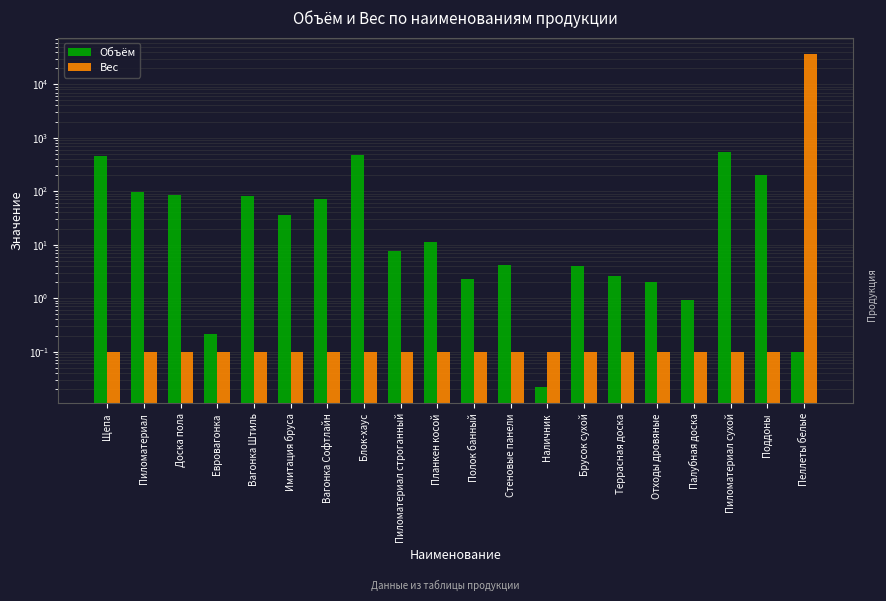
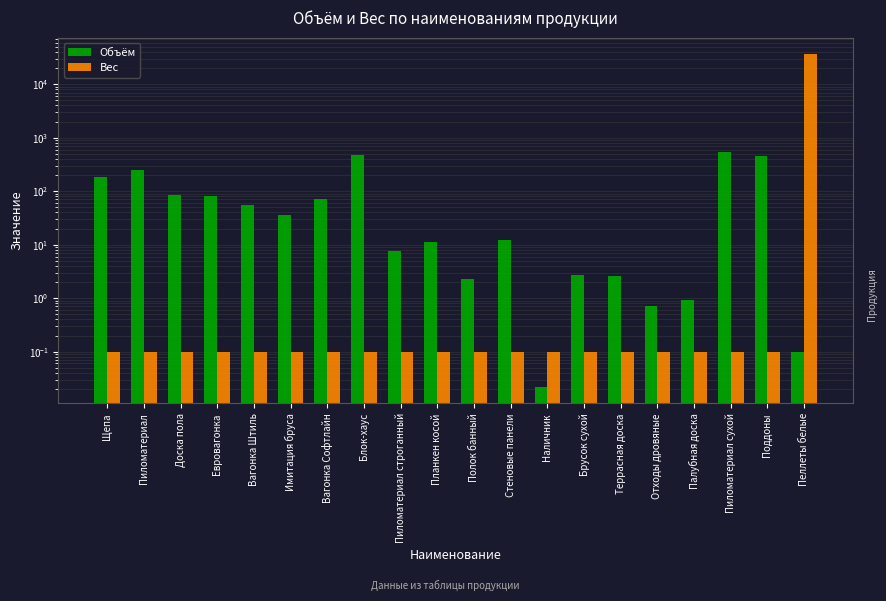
  {
    "Объём": {
-     "Щепа": 500,
-     "Пиломатериал": 100,
+     "Щепа": 180,
+     "Пиломатериал": 300,
      "Доска пола": 80,
-     "Евровагонка": 0.21,
-     "Вагонка Штиль": 80,
+     "Евровагонка": 80,
+     "Вагонка Штиль": 50,
      "Имитация бруса": 40,
      "Вагонка Софтлайн": 70,
      "Блок-хаус": 500,
      "Пиломатериал строганный": 8,
      "Планкен косой": 11,
      "Полок банный": 2.3,
-     "Стеновые панели": 4,
+     "Стеновые панели": 12,
      "Наличник": 0.02,
-     "Брусок сухой": 4,
+     "Брусок сухой": 3,
      "Террасная доска": 3,
-     "Отходы дровяные": 2.0,
+     "Отходы дровяные": 0.7,
      "Палубная доска": 0.9,
      "Пиломатериал сухой": 500,
-     "Поддоны": 200,
+     "Поддоны": 500,
      "Пеллеты белые": 0.10
    },
    "Вес": {
      "Щепа": 0.10,
      "Пиломатериал": 0.10,
      "Доска пола": 0.10,
      "Евровагонка": 0.10,
      "Вагонка Штиль": 0.10,
      "Имитация бруса": 0.10,
      "Вагонка Софтлайн": 0.10,
      "Блок-хаус": 0.10,
      "Пиломатериал строганный": 0.10,
      "Планкен косой": 0.10,
      "Полок банный": 0.10,
      "Стеновые панели": 0.10,
      "Наличник": 0.10,
      "Брусок сухой": 0.10,
      "Террасная доска": 0.10,
      "Отходы дровяные": 0.10,
      "Палубная доска": 0.10,
      "Пиломатериал сухой": 0.10,
      "Поддоны": 0.10,
      "Пеллеты белые": 40000
    }
  }
